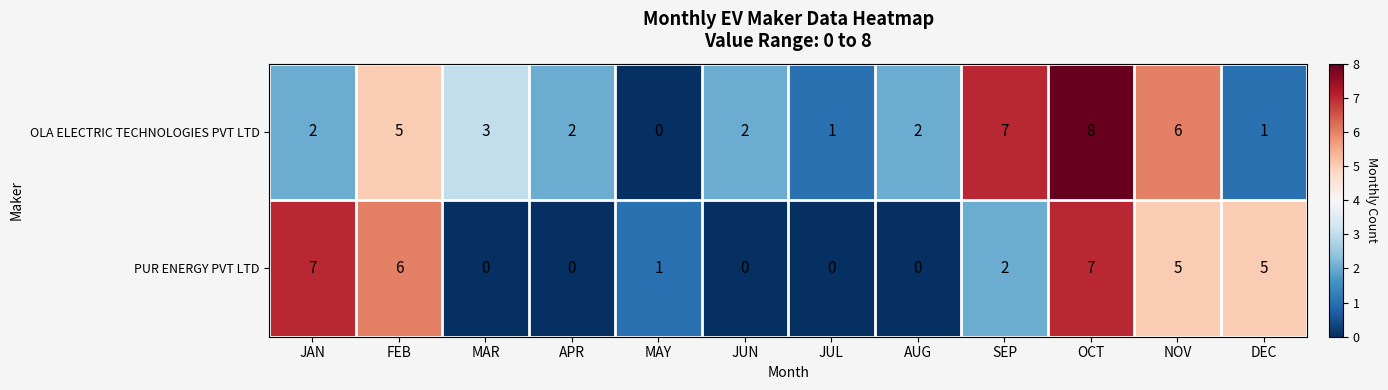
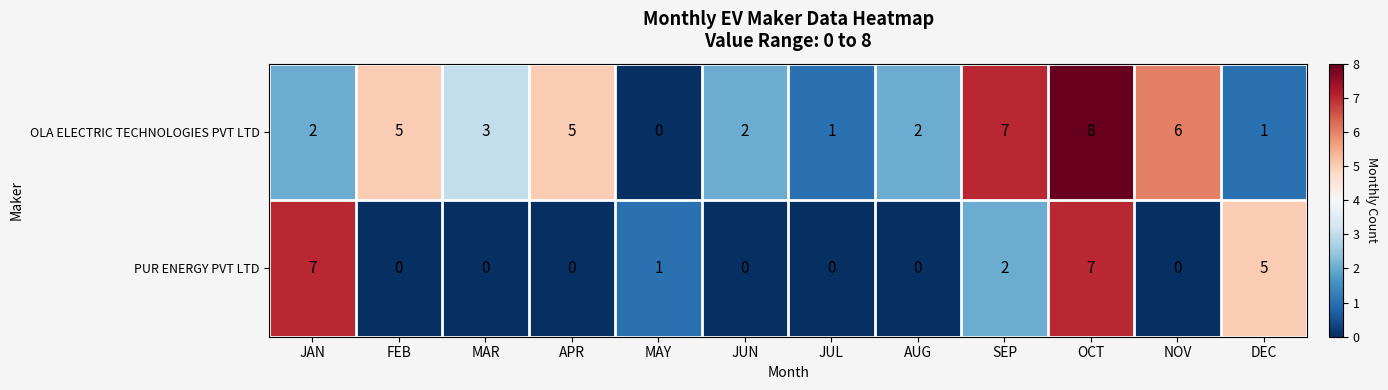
  {
    "OLA ELECTRIC TECHNOLOGIES PVT LTD": {
      "JAN": 2,
      "FEB": 5,
      "MAR": 3,
-     "APR": 2,
+     "APR": 5,
      "MAY": 0,
      "JUN": 2,
      "JUL": 1,
      "AUG": 2,
      "SEP": 7,
      "OCT": 8,
      "NOV": 6,
      "DEC": 1
    },
    "PUR ENERGY PVT LTD": {
      "JAN": 7,
-     "FEB": 6,
+     "FEB": 0,
      "MAR": 0,
      "APR": 0,
      "MAY": 1,
      "JUN": 0,
      "JUL": 0,
      "AUG": 0,
      "SEP": 2,
      "OCT": 7,
-     "NOV": 5,
+     "NOV": 0,
      "DEC": 5
    }
  }
